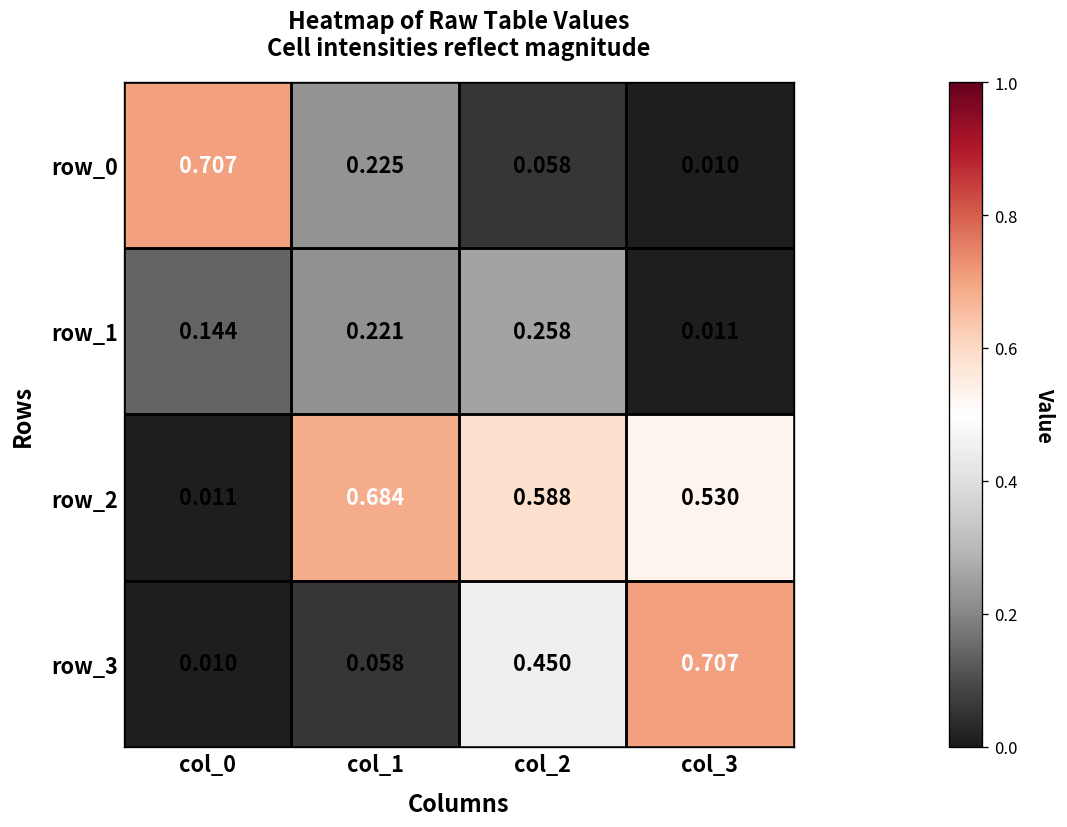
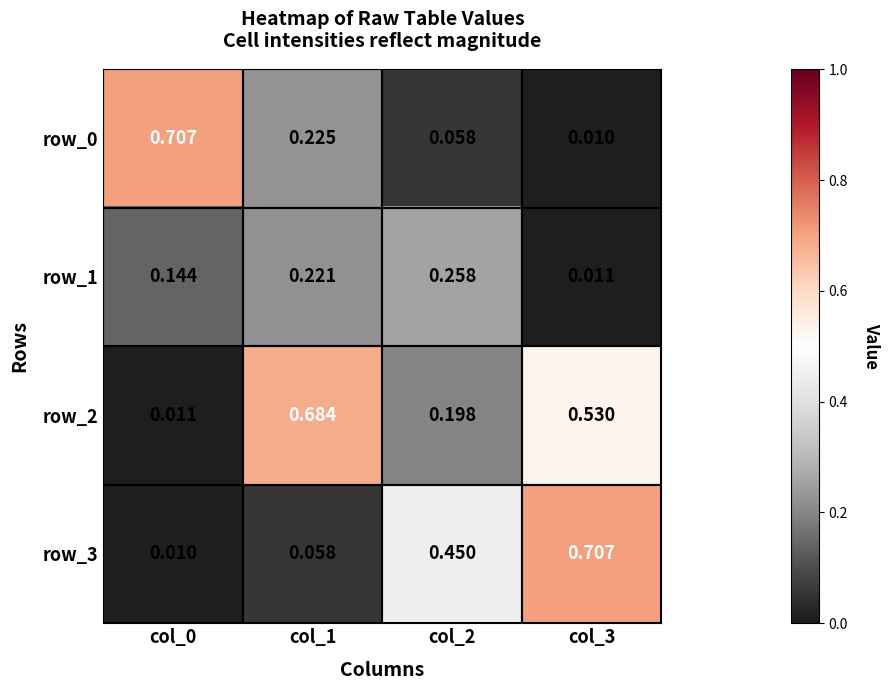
  {
    "row_0": {
      "col_0": 0.707,
      "col_1": 0.225,
      "col_2": 0.058
    },
    "row_1": {
      "col_0": 0.144,
      "col_1": 0.221,
      "col_2": 0.258
    },
    "row_2": {
      "col_1": 0.684,
-     "col_2": 0.588,
+     "col_2": 0.198,
      "col_3": 0.530
    },
    "row_3": {
      "col_1": 0.058,
      "col_2": 0.450,
      "col_3": 0.707
    }
  }
